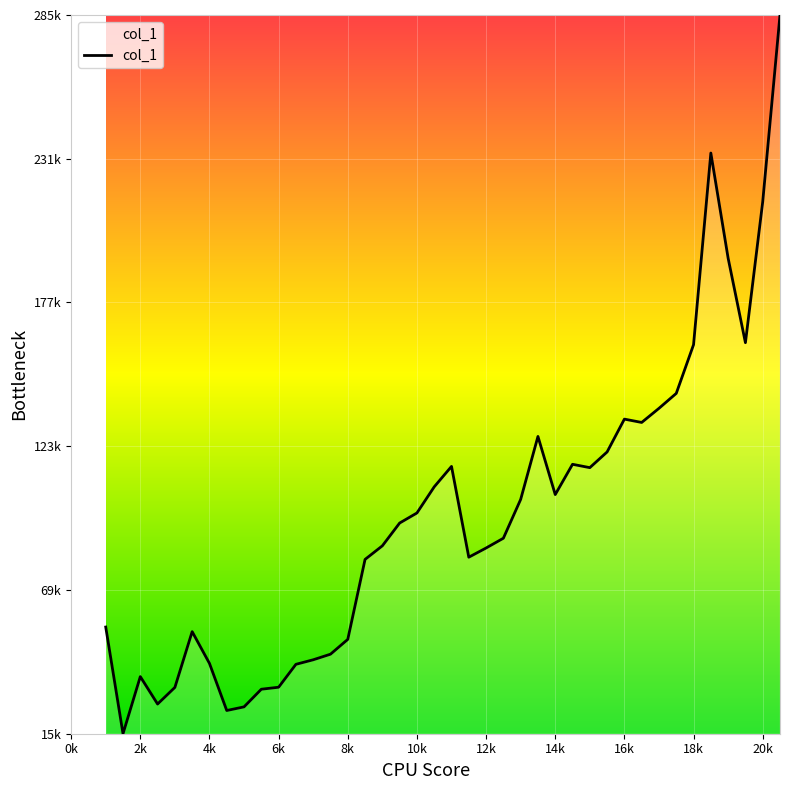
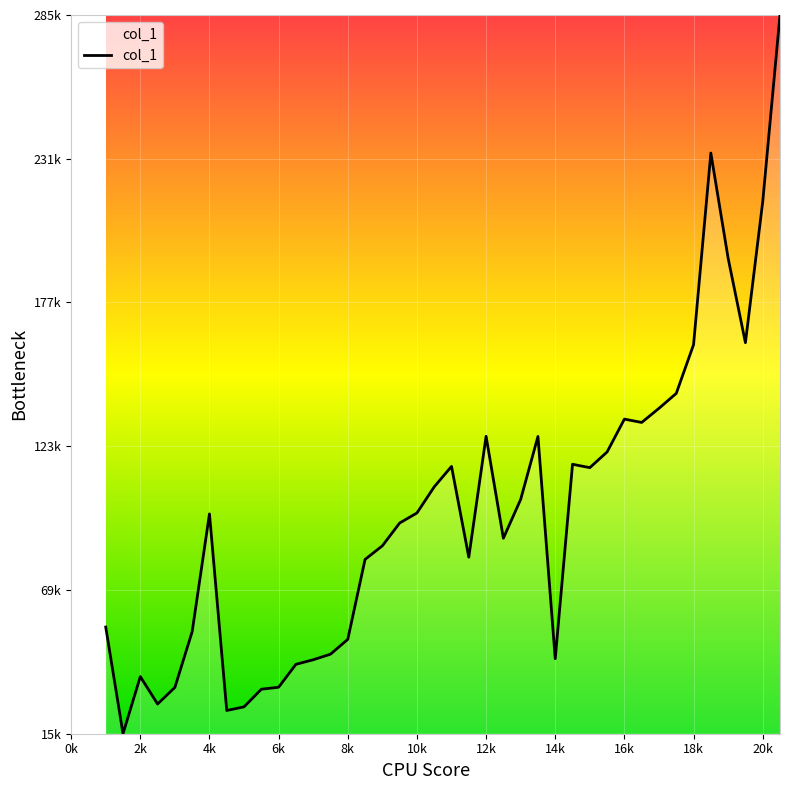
  {
    "2k": 37000,
-   "4k": 42000,
+   "4k": 98000,
    "6k": 33000,
    "8k": 51000,
    "10k": 99000,
-   "12k": 85000,
-   "14k": 106000,
+   "12k": 127000,
+   "14k": 44000,
    "16k": 134000,
    "18k": 162000,
    "20k": 215000
  }
